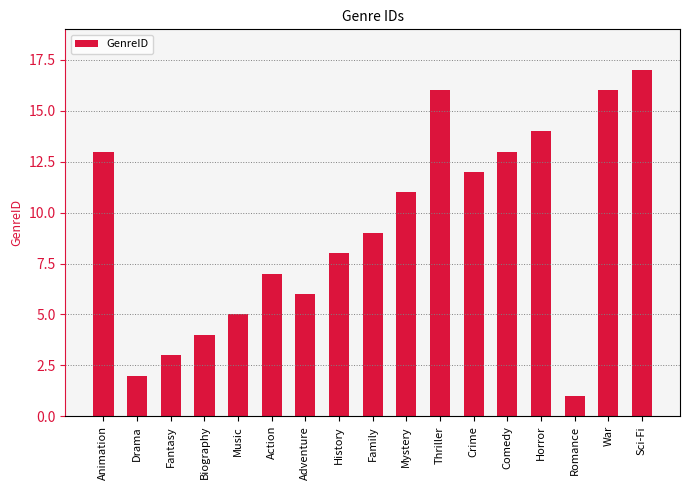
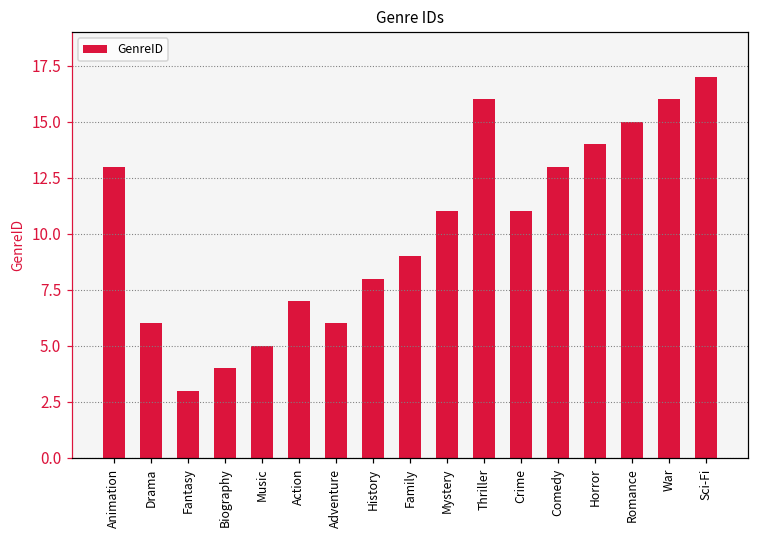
  {
    "Animation": 13,
-   "Drama": 2,
+   "Drama": 6,
    "Fantasy": 3,
    "Biography": 4,
    "Music": 5,
    "Action": 7,
    "Adventure": 6,
    "History": 8,
    "Family": 9,
    "Mystery": 11,
    "Thriller": 16,
-   "Crime": 12,
+   "Crime": 11,
    "Comedy": 13,
    "Horror": 14,
-   "Romance": 1,
+   "Romance": 15,
    "War": 16,
    "Sci-Fi": 17
  }
